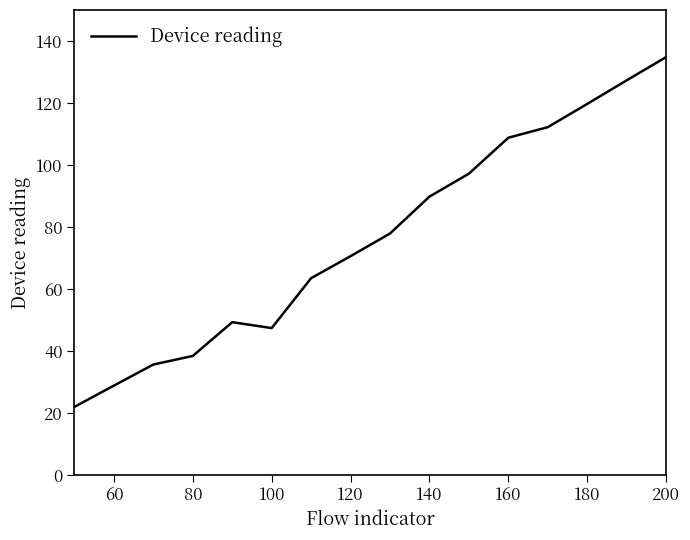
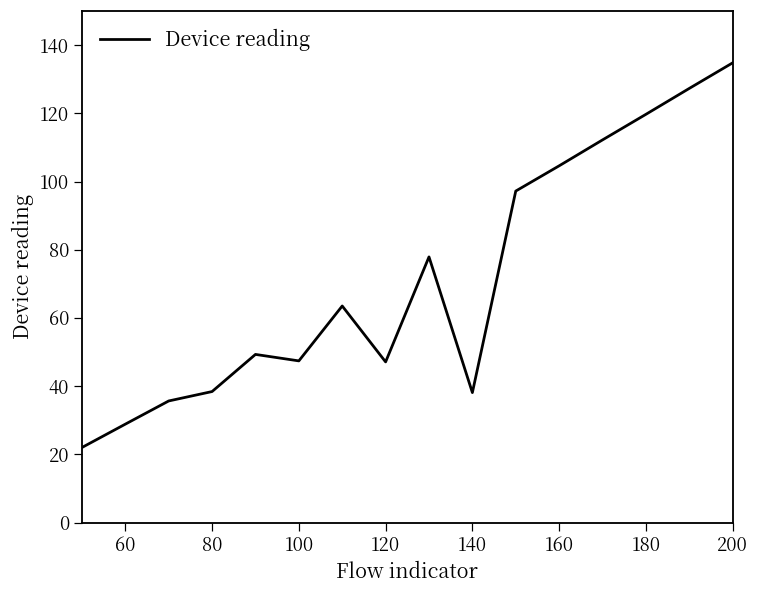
  {
    "60": 29,
    "80": 38,
    "100": 47,
-   "120": 71,
-   "140": 90,
-   "160": 109,
+   "120": 47,
+   "140": 38,
+   "160": 105,
    "180": 120,
    "200": 135
  }
